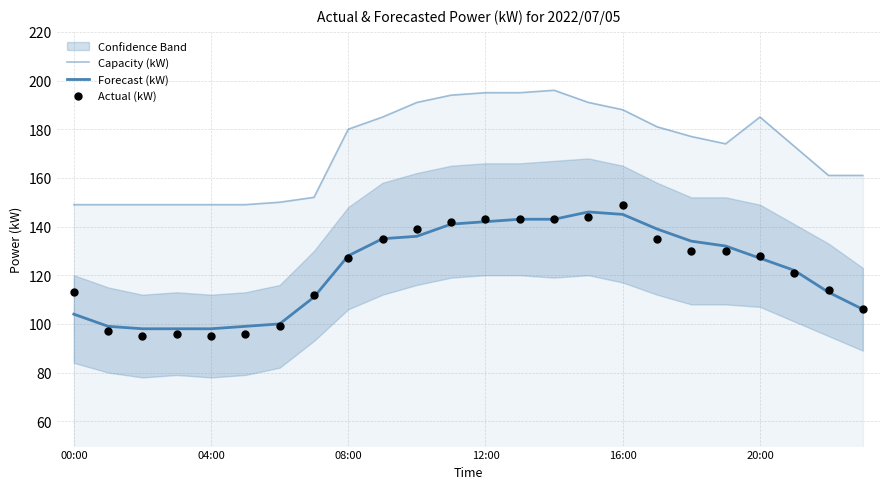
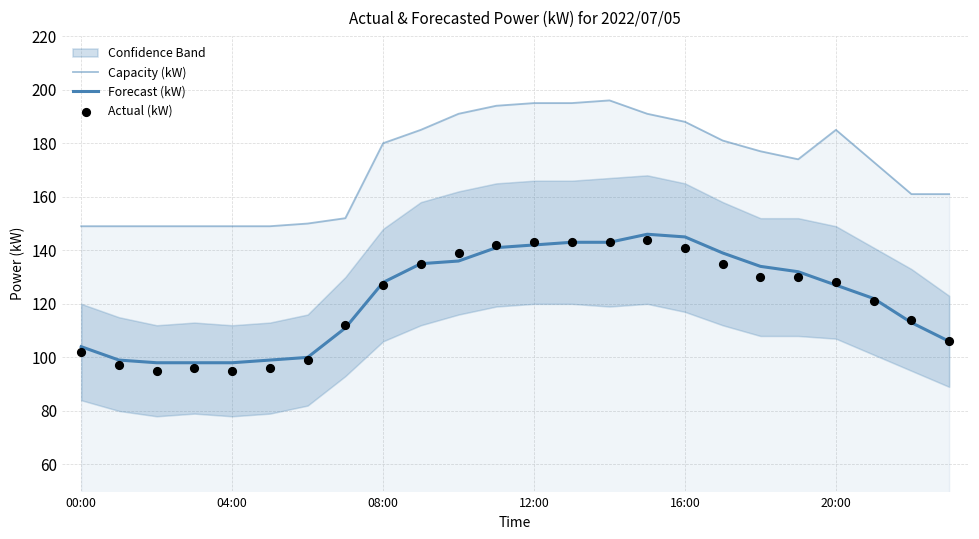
  {
    "Actual (kW)": {
-     "00:00": 113,
-     "16:00": 149
+     "00:00": 102,
+     "16:00": 141
    }
  }
